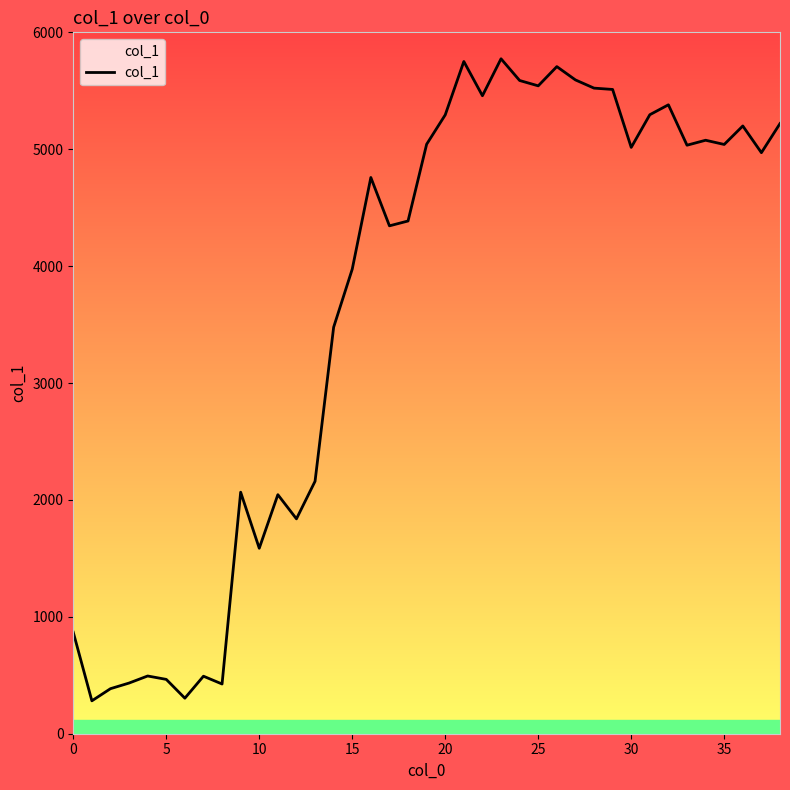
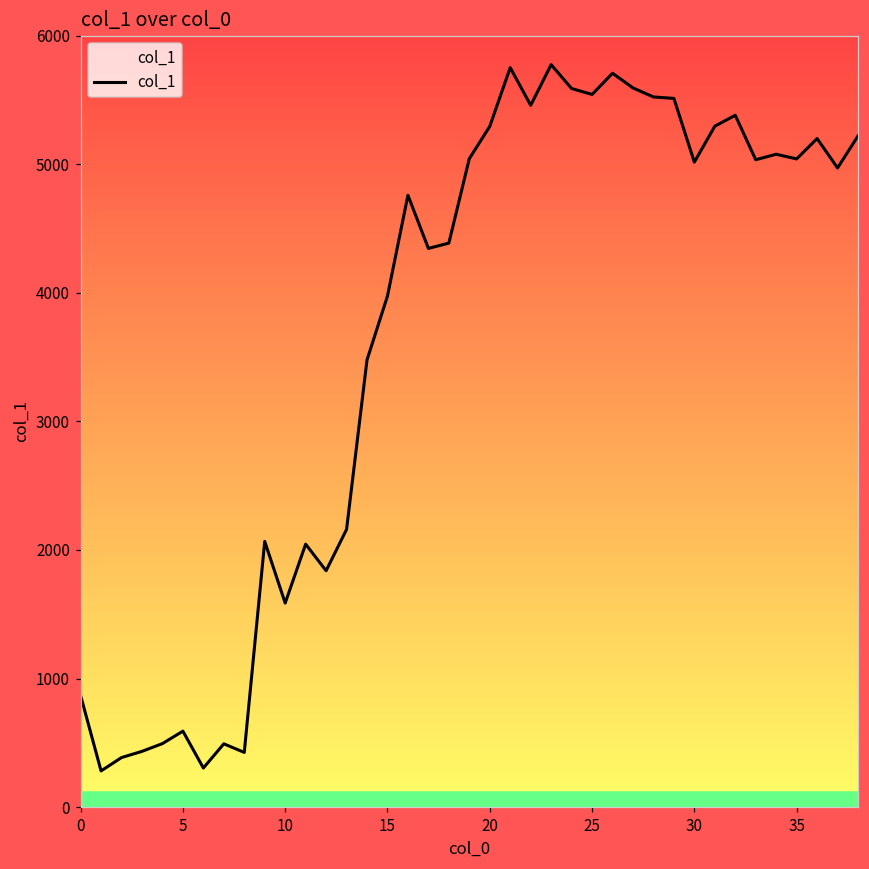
  {
    "0": 870,
-   "5": 460,
+   "5": 590,
    "10": 1590,
    "15": 3970,
    "20": 5290,
    "25": 5540,
    "30": 5020,
    "35": 5040
  }
